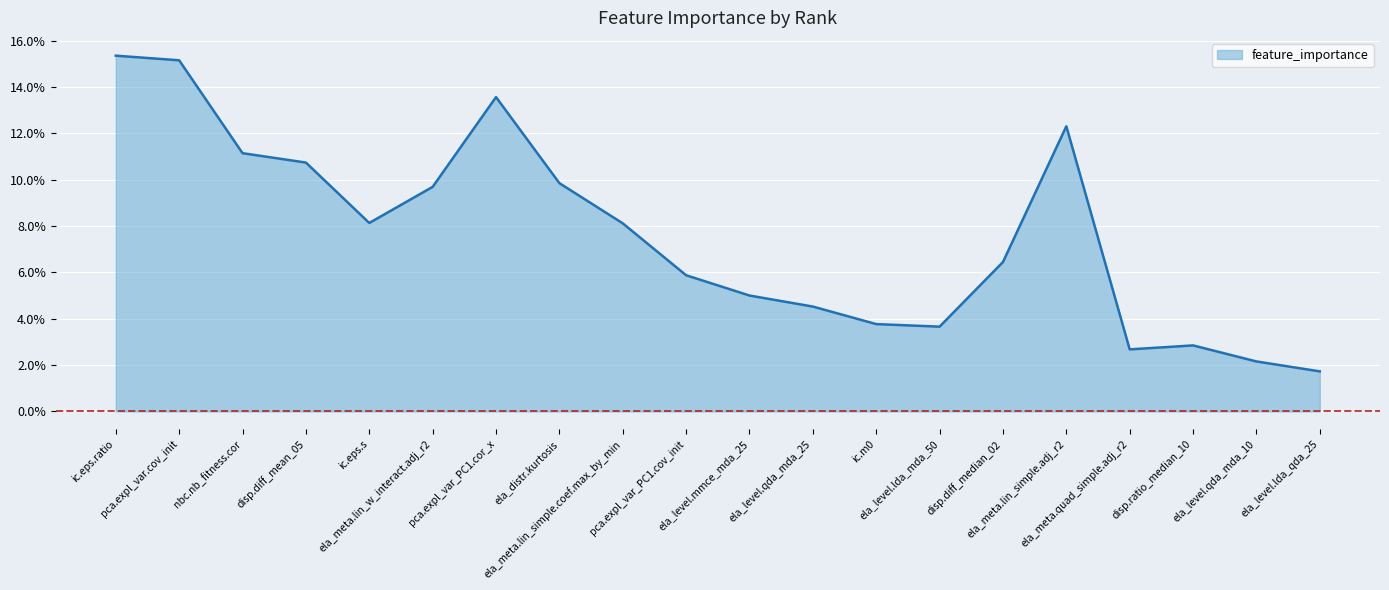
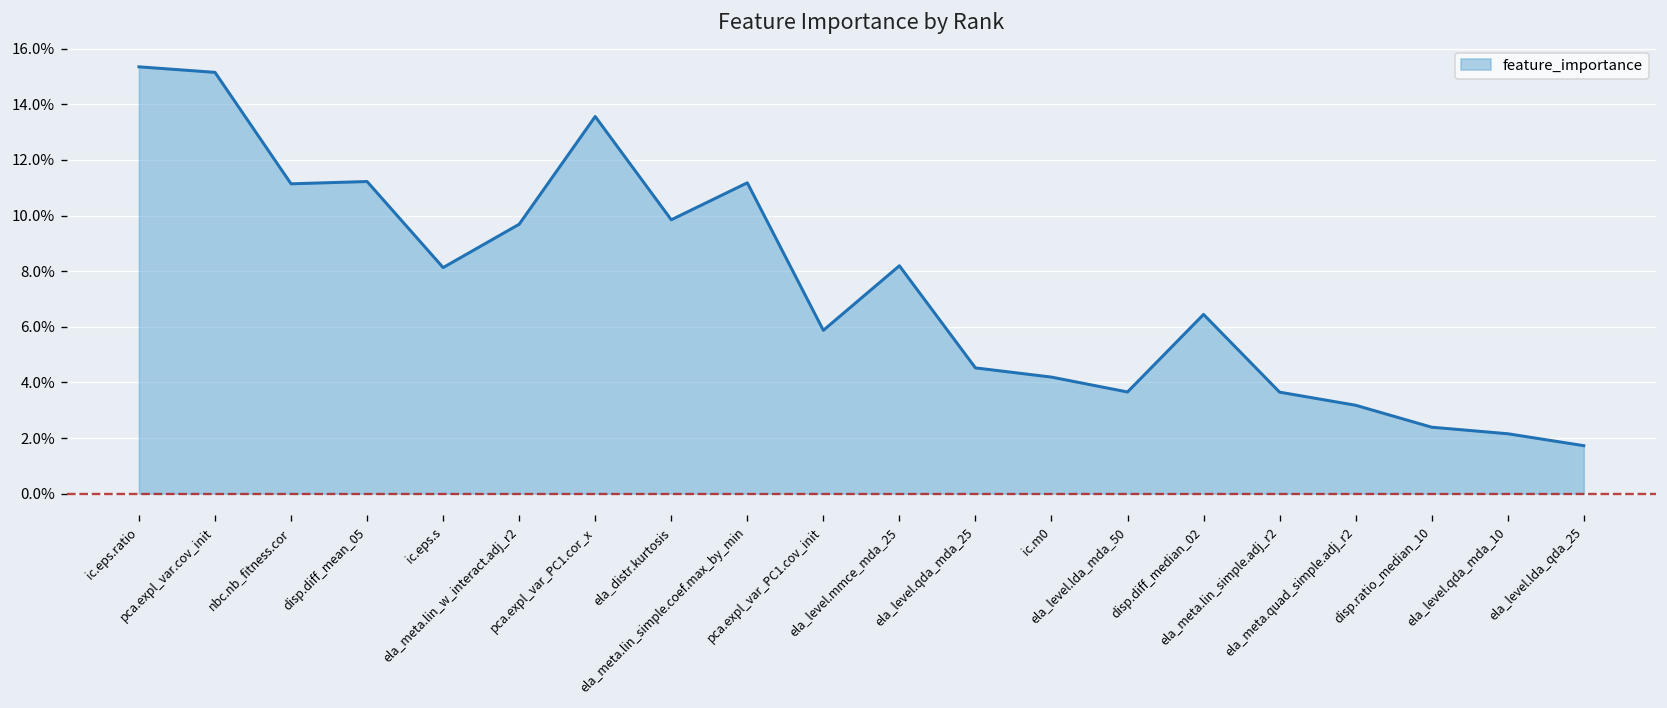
  {
    "ic.eps.ratio": "15.3%",
    "pca.expl_var.cov_init": "15.1%",
    "nbc.nb_fitness.cor": "11.1%",
-   "disp.diff_mean_05": "10.7%",
+   "disp.diff_mean_05": "11.2%",
    "ic.eps.s": "8.1%",
    "ela_meta.lin_w_interact.adj_r2": "9.7%",
    "pca.expl_var_PC1.cor_x": "13.6%",
    "ela_distr.kurtosis": "9.8%",
-   "ela_meta.lin_simple.coef.max_by_min": "8.1%",
+   "ela_meta.lin_simple.coef.max_by_min": "11.2%",
    "pca.expl_var_PC1.cov_init": "5.9%",
-   "ela_level.mmce_mda_25": "5.0%",
+   "ela_level.mmce_mda_25": "8.2%",
    "ela_level.qda_mda_25": "4.5%",
-   "ic.m0": "3.8%",
+   "ic.m0": "4.2%",
    "ela_level.lda_mda_50": "3.7%",
    "disp.diff_median_02": "6.4%",
-   "ela_meta.lin_simple.adj_r2": "12.3%",
-   "ela_meta.quad_simple.adj_r2": "2.7%",
-   "disp.ratio_median_10": "2.8%",
+   "ela_meta.lin_simple.adj_r2": "3.7%",
+   "ela_meta.quad_simple.adj_r2": "3.2%",
+   "disp.ratio_median_10": "2.4%",
    "ela_level.qda_mda_10": "2.2%",
    "ela_level.lda_qda_25": "1.7%"
  }
